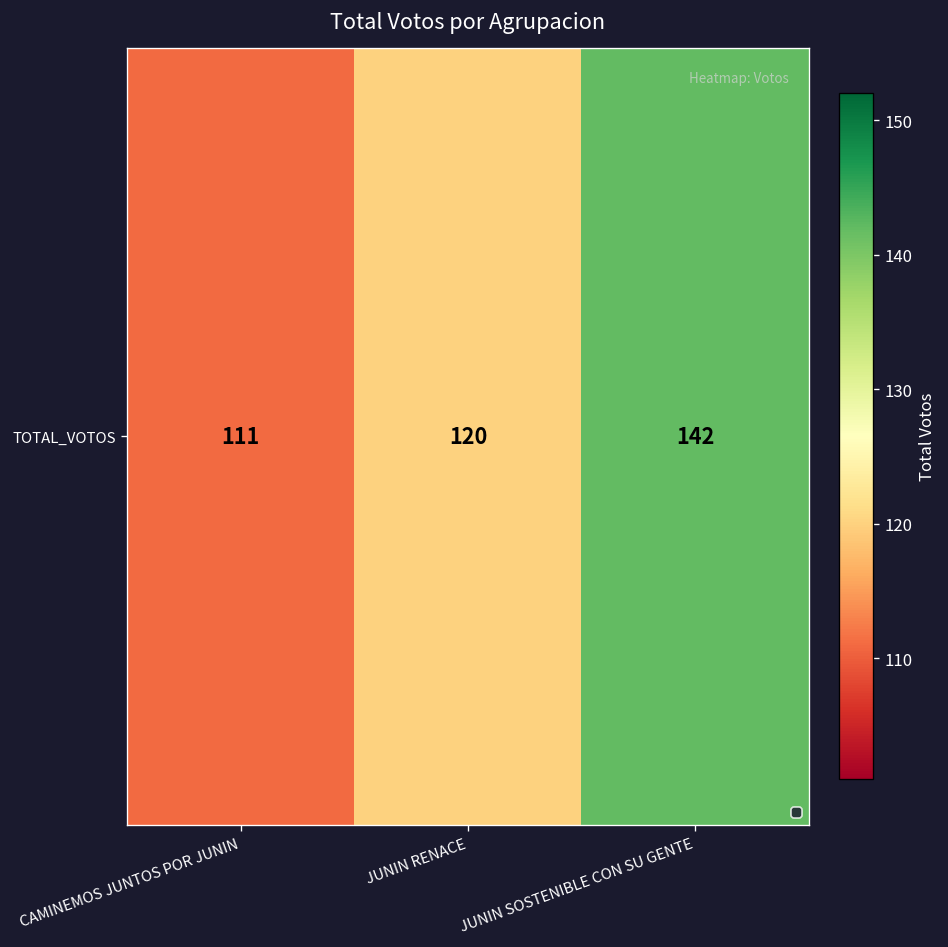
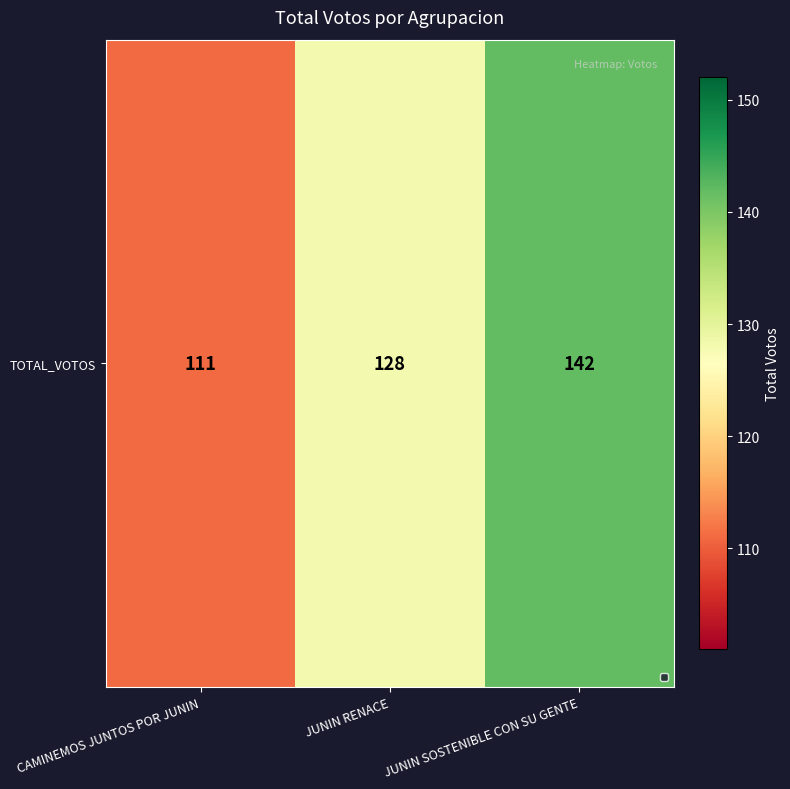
  {
    "TOTAL_VOTOS": {
      "CAMINEMOS JUNTOS POR JUNIN": 111,
-     "JUNIN RENACE": 120
+     "JUNIN RENACE": 128
    }
  }
